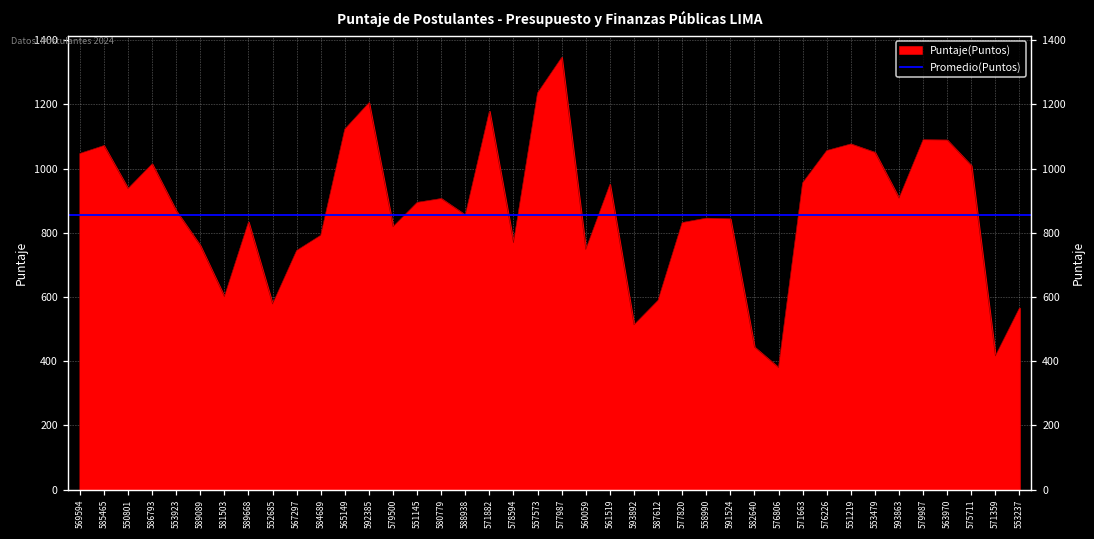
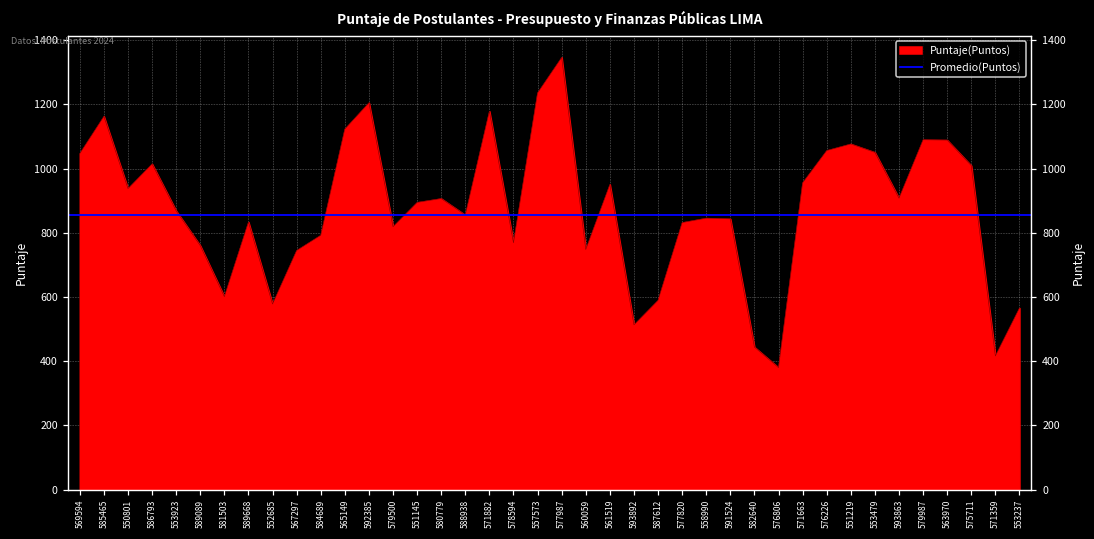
  {
    "569594": 1050,
-   "585465": 1070,
+   "585465": 1160,
    "550801": 940,
    "586793": 1010,
    "553923": 870,
    "589089": 760,
    "581503": 600,
    "589668": 830,
    "552685": 580,
    "567297": 740,
    "584689": 790,
    "565149": 1120,
    "592385": 1210,
    "579500": 820,
    "551145": 890,
    "580779": 910,
    "588938": 860,
    "571882": 1180,
    "578594": 770,
    "557573": 1240,
    "577987": 1350,
    "560059": 750,
    "561519": 950,
    "593892": 510,
    "587612": 590,
    "577820": 830,
    "558990": 850,
    "591524": 840,
    "582640": 440,
    "576806": 380,
    "571663": 960,
    "576226": 1060,
    "551219": 1080,
    "553479": 1050,
    "593863": 910,
    "579987": 1090,
    "563970": 1090,
    "575711": 1010,
    "571359": 420,
    "553237": 570
  }
